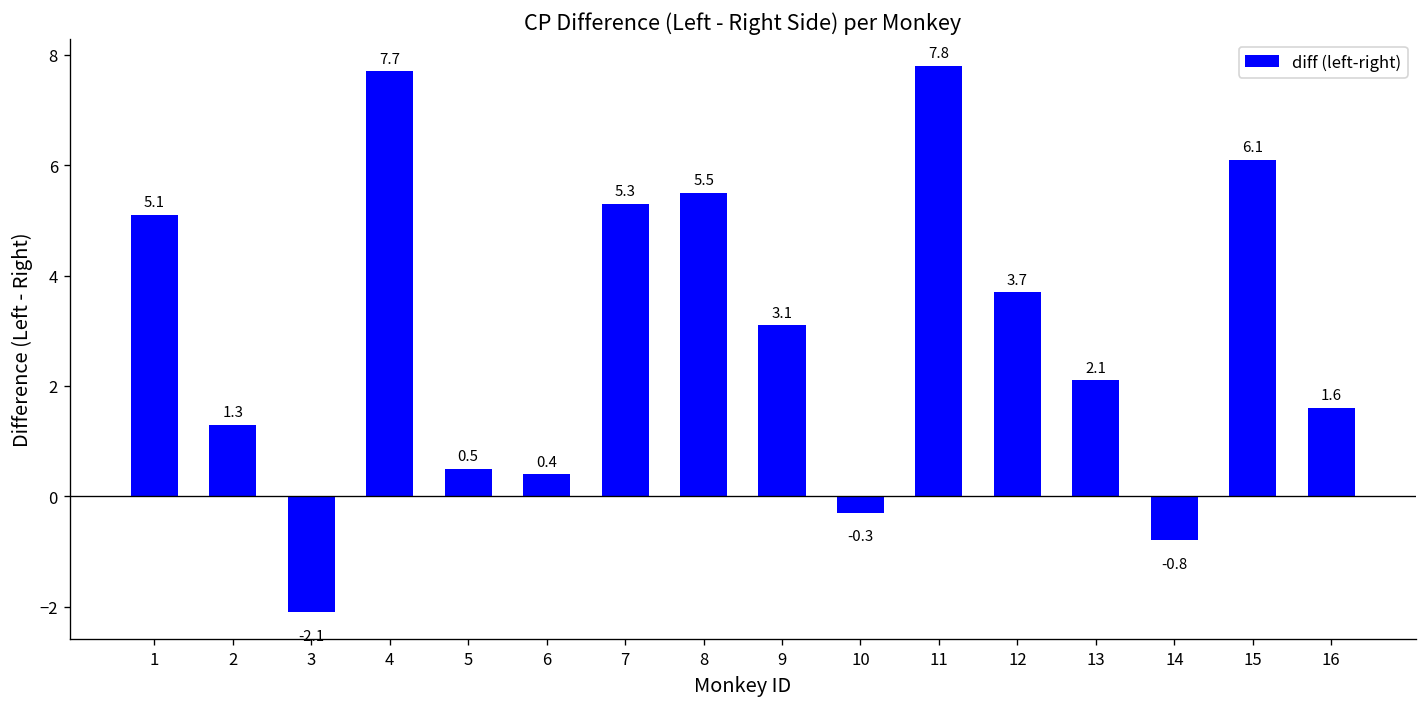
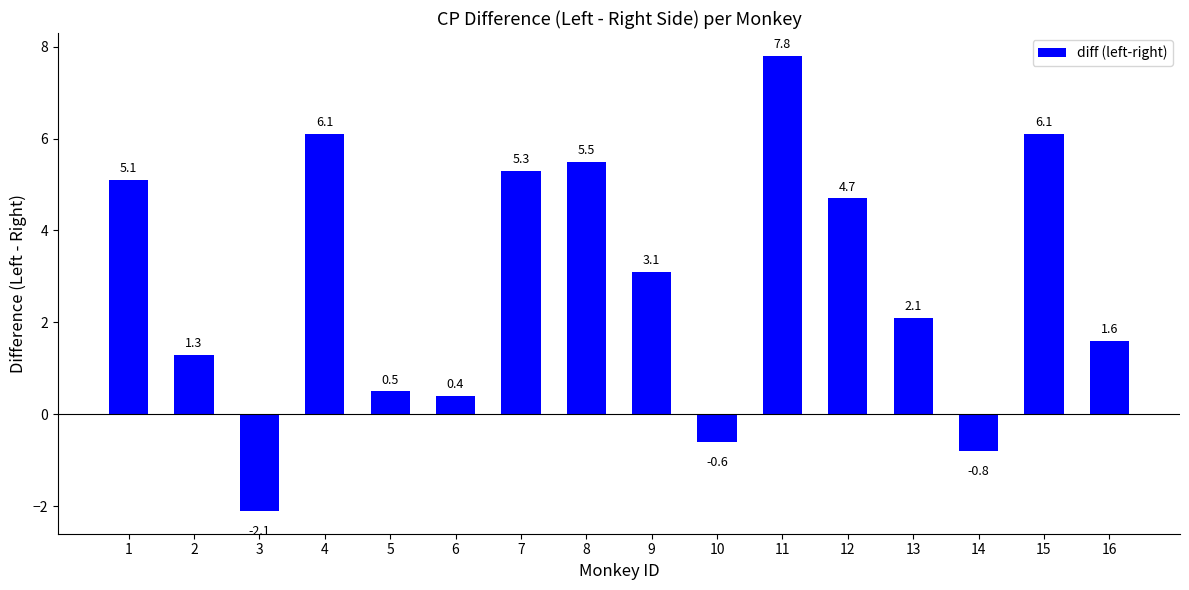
  {
    "1": 5.1,
    "2": 1.3,
    "3": -2.1,
-   "4": 7.7,
+   "4": 6.1,
    "5": 0.5,
    "6": 0.4,
    "7": 5.3,
    "8": 5.5,
    "9": 3.1,
-   "10": -0.3,
+   "10": -0.6,
    "11": 7.8,
-   "12": 3.7,
+   "12": 4.7,
    "13": 2.1,
    "14": -0.8,
    "15": 6.1,
    "16": 1.6
  }
